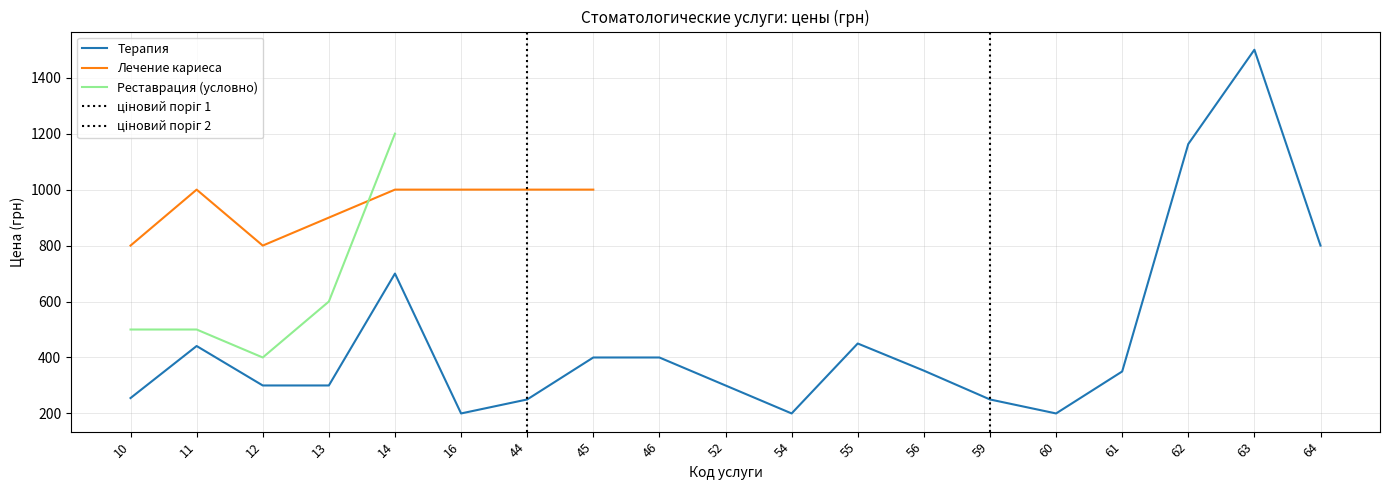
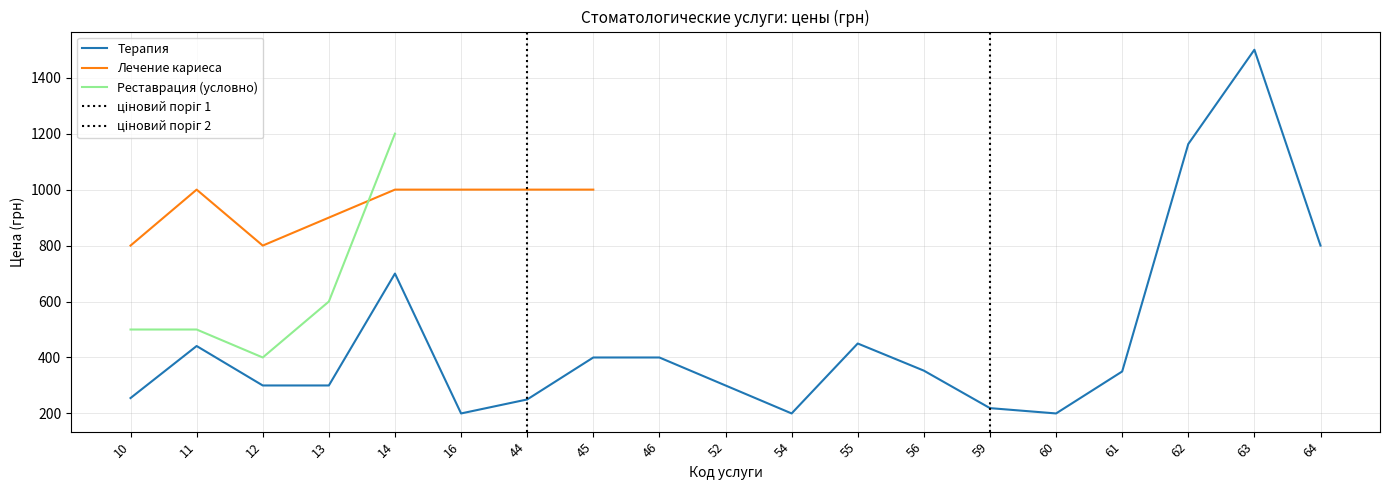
  {
    "Терапия": {
      "10": 260,
      "11": 440,
      "12": 300,
      "13": 300,
      "14": 700,
      "16": 200,
      "44": 250,
      "45": 400,
      "46": 400,
      "52": 300,
      "54": 200,
      "55": 450,
      "56": 350,
-     "59": 250,
+     "59": 220,
      "60": 200,
      "61": 350,
      "62": 1160,
      "63": 1500,
      "64": 800
    },
    "Лечение кариеса": {
      "10": 800,
      "11": 1000,
      "12": 800,
      "13": 900,
      "14": 1000,
      "16": 1000,
      "44": 1000,
      "45": 1000
    },
    "Реставрация (условно)": {
      "10": 500,
      "11": 500,
      "12": 400,
      "13": 600,
      "14": 1200
    }
  }
